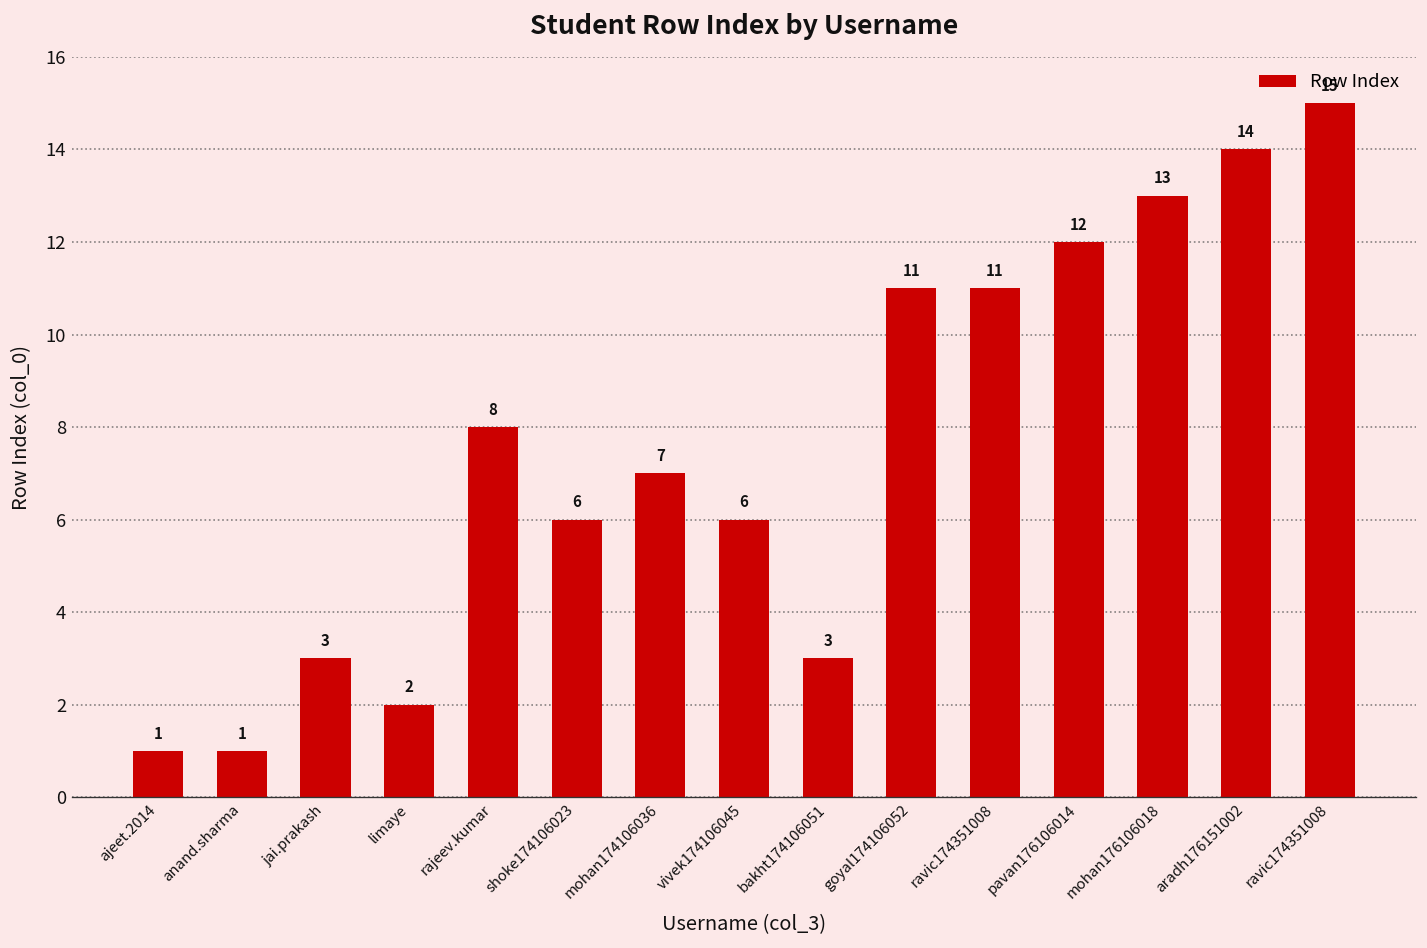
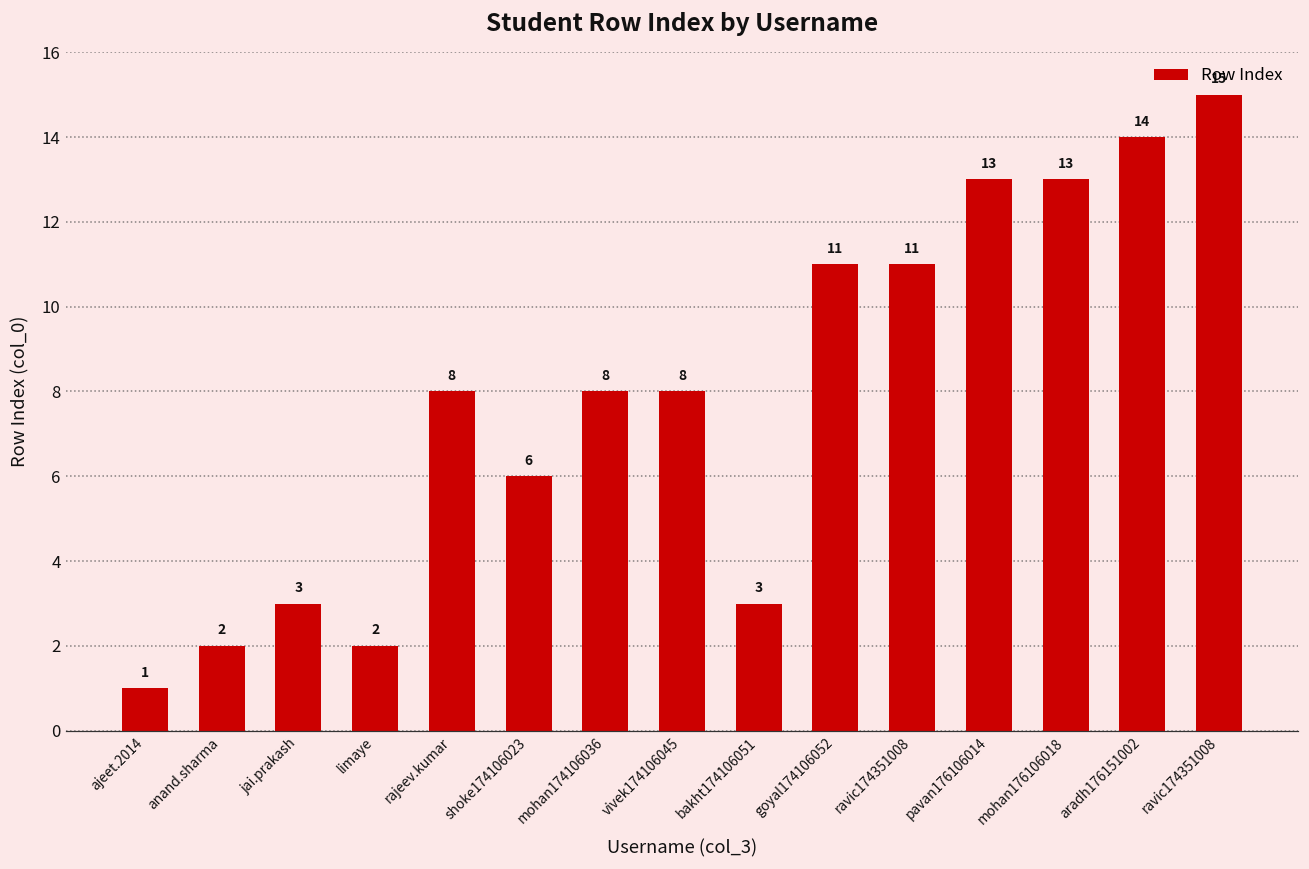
  {
    "ajeet.2014": 1,
-   "anand.sharma": 1,
+   "anand.sharma": 2,
    "jai.prakash": 3,
    "limaye": 2,
    "rajeev.kumar": 8,
    "shoke174106023": 6,
-   "mohan174106036": 7,
-   "vivek174106045": 6,
+   "mohan174106036": 8,
+   "vivek174106045": 8,
    "bakht174106051": 3,
    "goyal174106052": 11,
-   "pavan176106014": 12,
+   "pavan176106014": 13,
    "mohan176106018": 13,
    "aradh176151002": 14
  }
